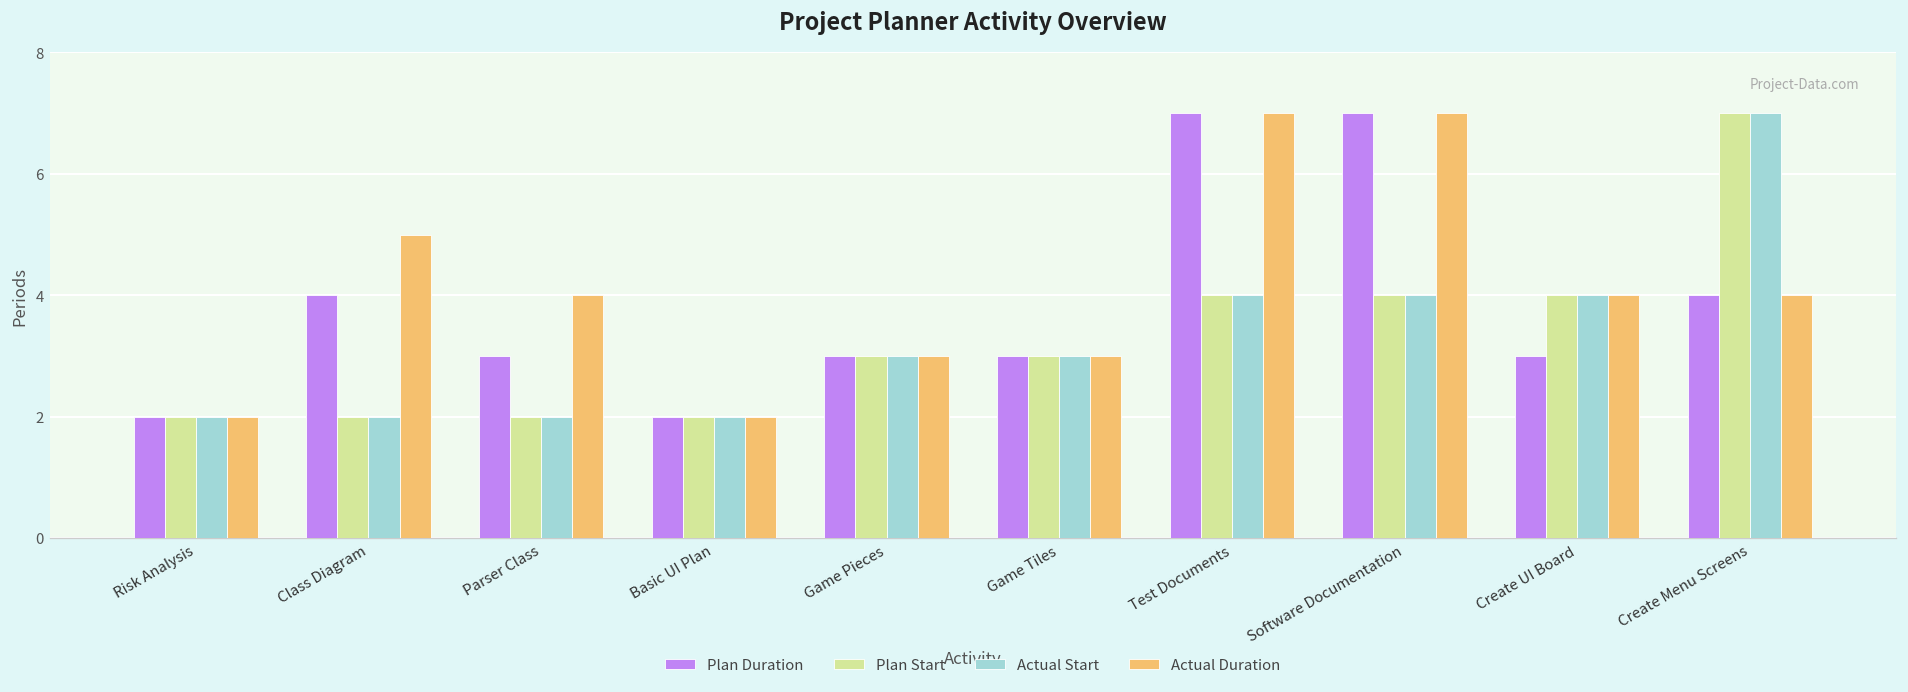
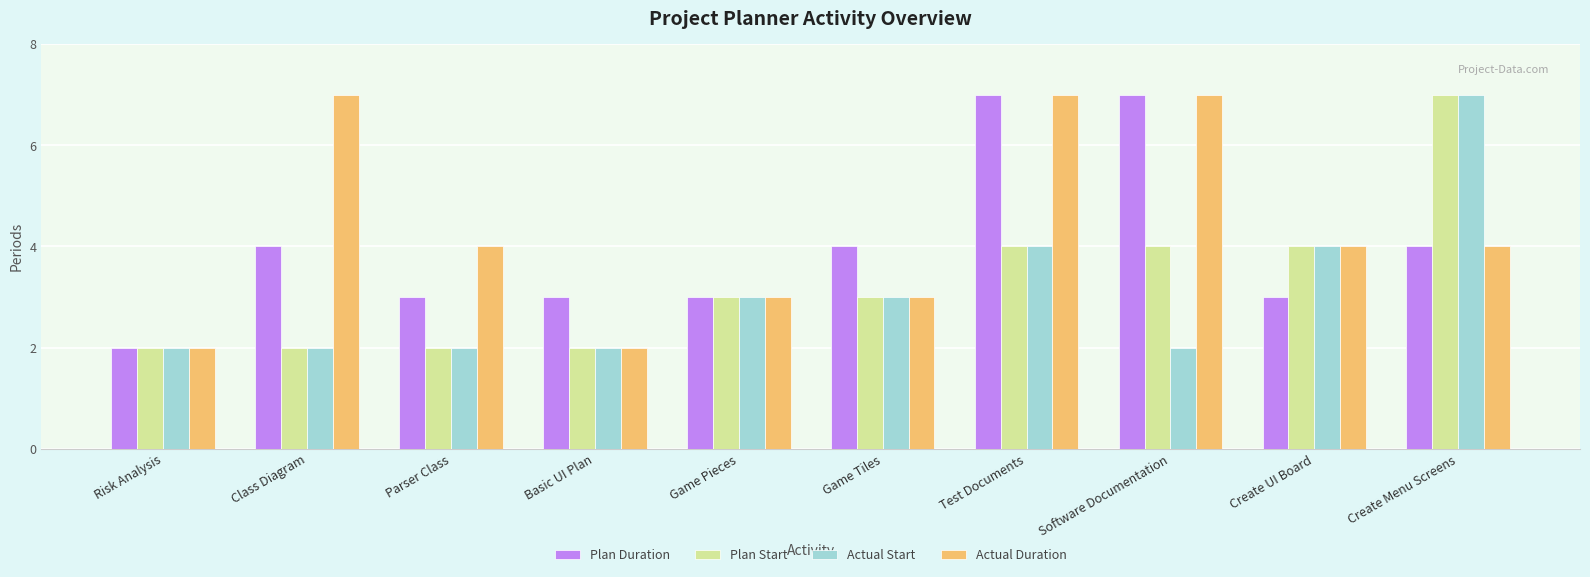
  {
    "Plan Duration": {
      "Risk Analysis": 2,
      "Class Diagram": 4,
      "Parser Class": 3,
-     "Basic UI Plan": 2,
+     "Basic UI Plan": 3,
      "Game Pieces": 3,
-     "Game Tiles": 3,
+     "Game Tiles": 4,
      "Test Documents": 7,
      "Software Documentation": 7,
      "Create UI Board": 3,
      "Create Menu Screens": 4
    },
    "Plan Start": {
      "Risk Analysis": 2,
      "Class Diagram": 2,
      "Parser Class": 2,
      "Basic UI Plan": 2,
      "Game Pieces": 3,
      "Game Tiles": 3,
      "Test Documents": 4,
      "Software Documentation": 4,
      "Create UI Board": 4,
      "Create Menu Screens": 7
    },
    "Actual Start": {
      "Risk Analysis": 2,
      "Class Diagram": 2,
      "Parser Class": 2,
      "Basic UI Plan": 2,
      "Game Pieces": 3,
      "Game Tiles": 3,
      "Test Documents": 4,
-     "Software Documentation": 4,
+     "Software Documentation": 2,
      "Create UI Board": 4,
      "Create Menu Screens": 7
    },
    "Actual Duration": {
      "Risk Analysis": 2,
-     "Class Diagram": 5,
+     "Class Diagram": 7,
      "Parser Class": 4,
      "Basic UI Plan": 2,
      "Game Pieces": 3,
      "Game Tiles": 3,
      "Test Documents": 7,
      "Software Documentation": 7,
      "Create UI Board": 4,
      "Create Menu Screens": 4
    }
  }
